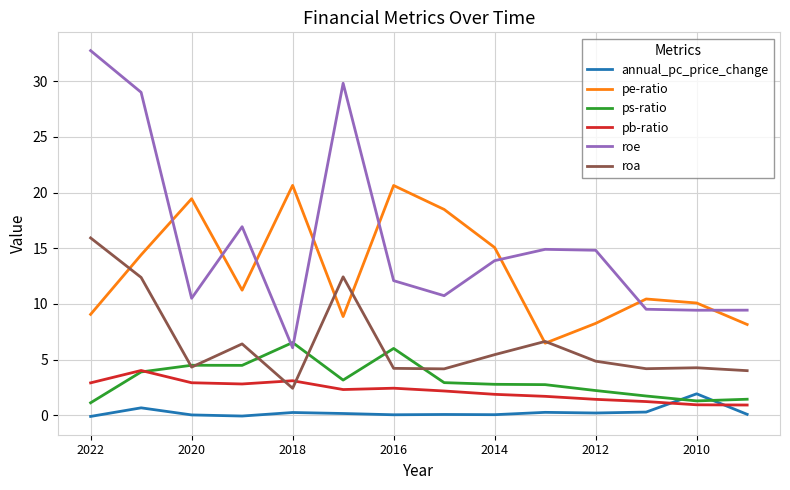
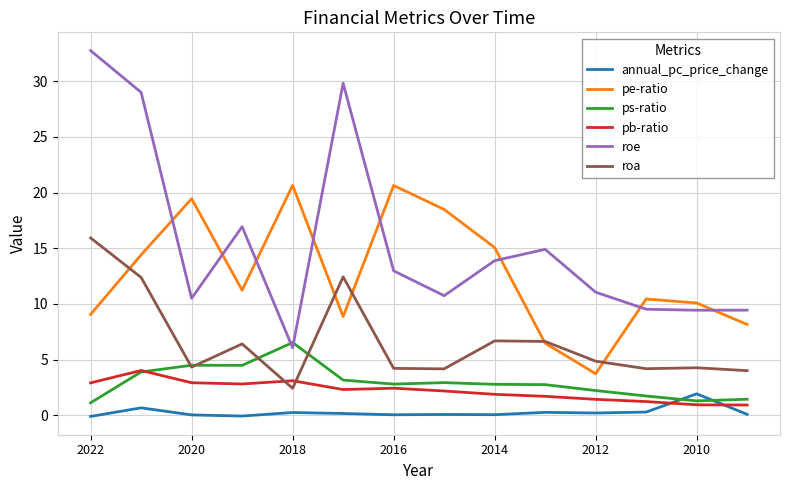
  {
    "annual_pc_price_change": {
      "2022": -0.1,
      "2020": 0.0,
      "2018": 0.2,
      "2016": 0.0,
      "2014": 0.1,
      "2012": 0.2,
      "2010": 1.9
    },
    "pe-ratio": {
      "2022": 9.1,
      "2020": 19.4,
      "2018": 20.6,
      "2016": 20.6,
      "2014": 15.1,
-     "2012": 8.3,
+     "2012": 3.7,
      "2010": 10.1
    },
    "ps-ratio": {
      "2022": 1.1,
      "2018": 6.5,
-     "2016": 6.0,
+     "2016": 2.8,
      "2014": 2.8,
      "2012": 2.2,
      "2010": 1.3
    },
    "pb-ratio": {
      "2022": 2.9,
      "2020": 2.9,
      "2018": 3.1,
      "2016": 2.4,
      "2014": 1.9,
      "2012": 1.4,
      "2010": 0.9
    },
    "roe": {
      "2022": 32.7,
      "2020": 10.5,
      "2018": 6.1,
-     "2016": 12.1,
+     "2016": 13.0,
      "2014": 13.9,
-     "2012": 14.8,
+     "2012": 11.0,
      "2010": 9.4
    },
    "roa": {
      "2022": 15.9,
      "2018": 2.4,
      "2016": 4.2,
-     "2014": 5.4,
+     "2014": 6.7,
      "2012": 4.9,
      "2010": 4.3
    }
  }
